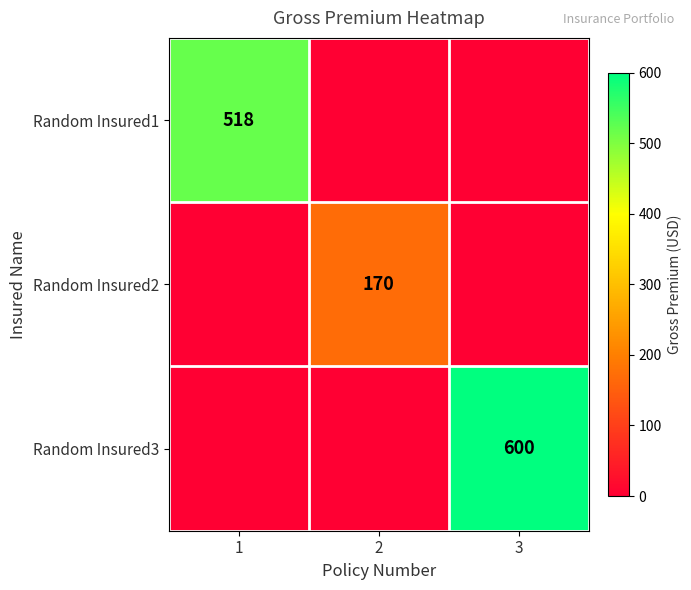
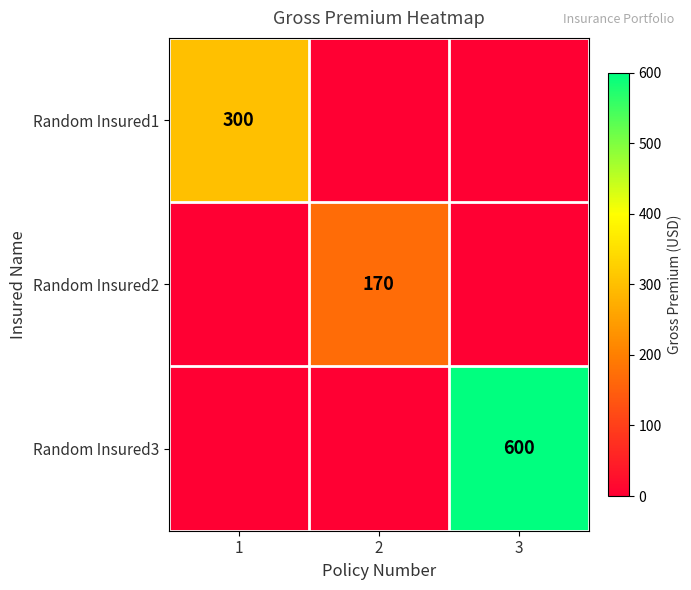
  {
    "Random Insured1": {
-     "1": 518
+     "1": 300
    },
    "Random Insured2": {
      "2": 170
    },
    "Random Insured3": {
      "3": 600
    }
  }
